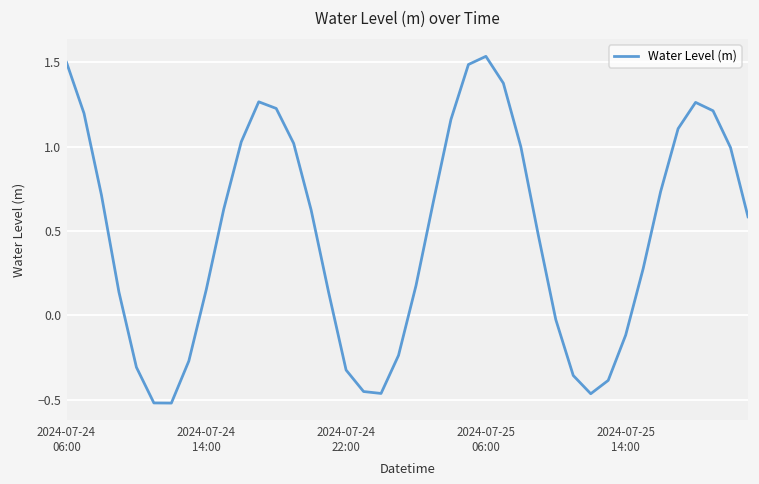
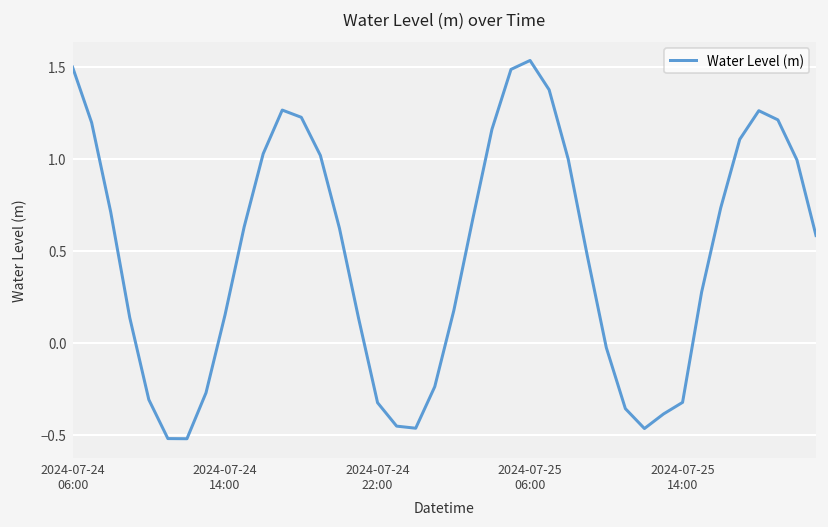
  {
    "2024-07-24 06:00": 1.50,
    "2024-07-24 14:00": 0.15,
    "2024-07-24 22:00": -0.32,
    "2024-07-25 06:00": 1.53,
-   "2024-07-25 14:00": -0.12
+   "2024-07-25 14:00": -0.32
  }
